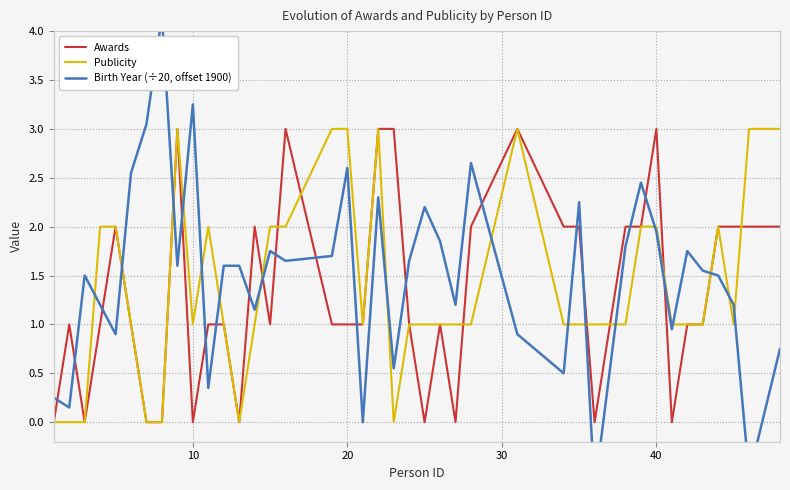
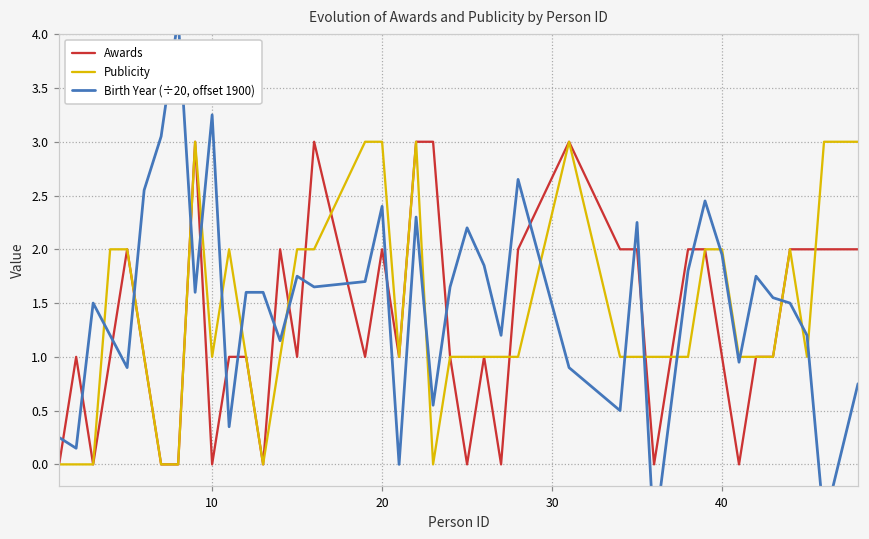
  {
    "Awards": {
      "10": 0,
-     "20": 1,
-     "40": 3
+     "20": 2,
+     "40": 1
    },
    "Publicity": {
      "10": 1.0,
      "20": 3.0,
      "40": 2.0
    },
    "Birth Year (÷20, offset 1900)": {
      "10": 3.3,
-     "20": 2.6,
+     "20": 2.4,
      "40": 2.0
    }
  }
